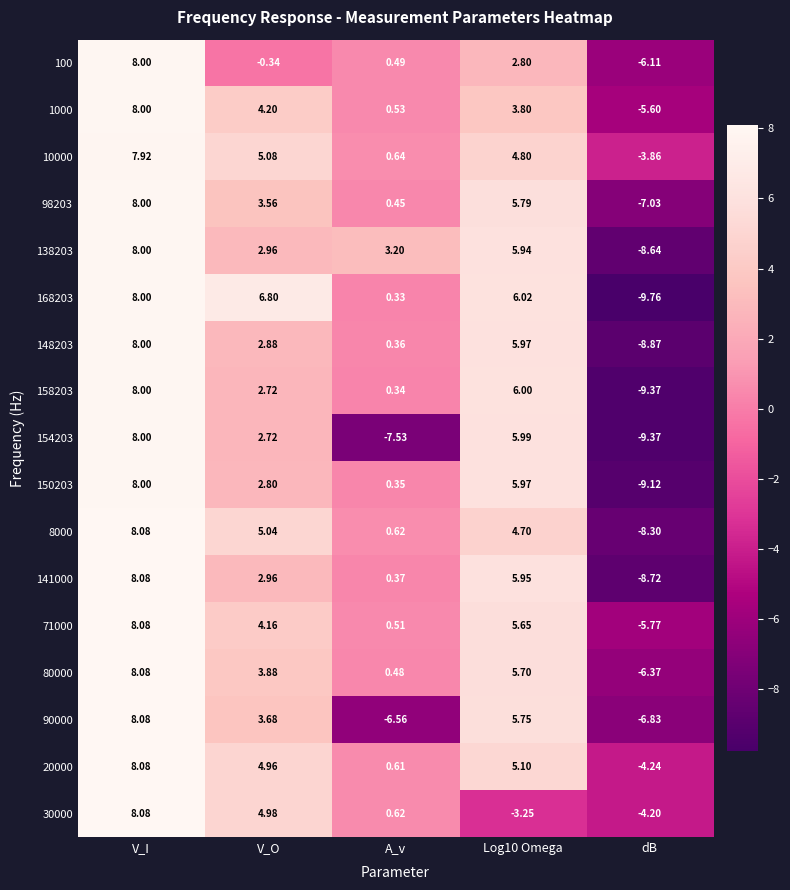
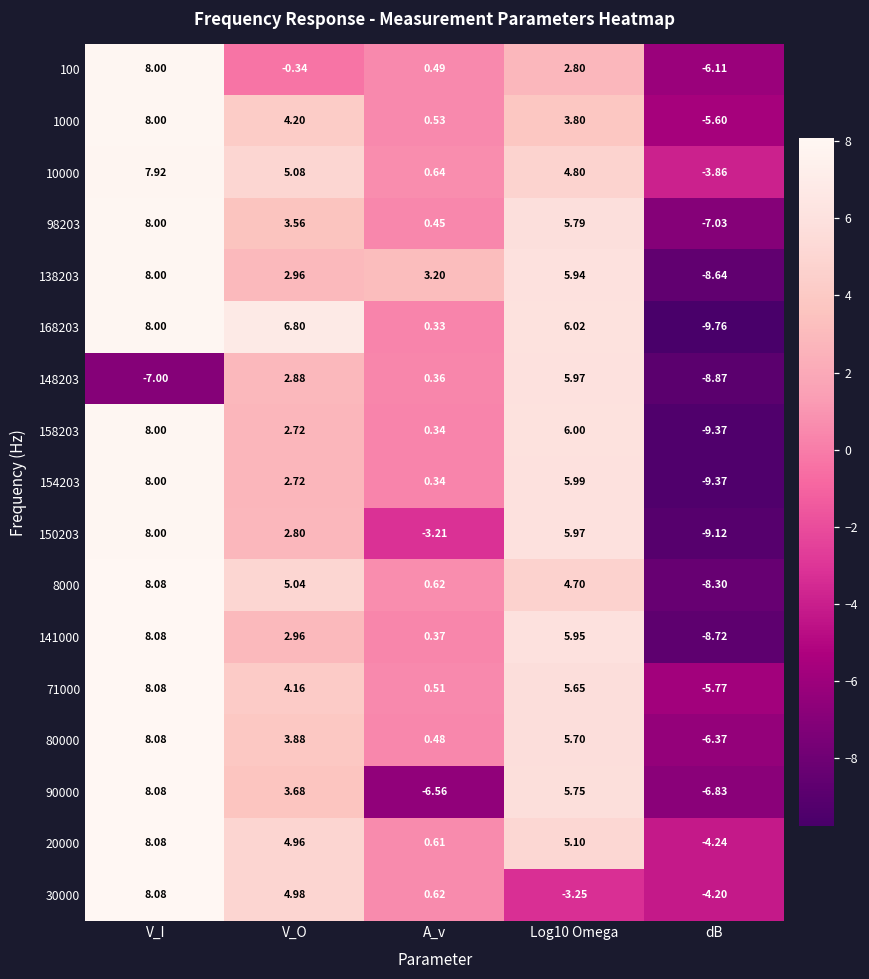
  {
    "100": {
      "V_I": 8.00,
      "V_O": -0.34,
      "A_v": 0.49,
      "Log10 Omega": 2.80,
      "dB": -6.11
    },
    "1000": {
      "V_I": 8.00,
      "V_O": 4.20,
      "A_v": 0.53,
      "Log10 Omega": 3.80,
      "dB": -5.60
    },
    "10000": {
      "V_I": 7.92,
      "V_O": 5.08,
      "A_v": 0.64,
      "Log10 Omega": 4.80,
      "dB": -3.86
    },
    "98203": {
      "V_I": 8.00,
      "V_O": 3.56,
      "A_v": 0.45,
      "Log10 Omega": 5.79,
      "dB": -7.03
    },
    "138203": {
      "V_I": 8.00,
      "V_O": 2.96,
      "A_v": 3.20,
      "Log10 Omega": 5.94,
      "dB": -8.64
    },
    "168203": {
      "V_I": 8.00,
      "V_O": 6.80,
      "A_v": 0.33,
      "Log10 Omega": 6.02,
      "dB": -9.76
    },
    "148203": {
-     "V_I": 8.00,
+     "V_I": -7.00,
      "V_O": 2.88,
      "A_v": 0.36,
      "Log10 Omega": 5.97,
      "dB": -8.87
    },
    "158203": {
      "V_I": 8.00,
      "V_O": 2.72,
      "A_v": 0.34,
      "Log10 Omega": 6.00,
      "dB": -9.37
    },
    "154203": {
      "V_I": 8.00,
      "V_O": 2.72,
-     "A_v": -7.53,
+     "A_v": 0.34,
      "Log10 Omega": 5.99,
      "dB": -9.37
    },
    "150203": {
      "V_I": 8.00,
      "V_O": 2.80,
-     "A_v": 0.35,
+     "A_v": -3.21,
      "Log10 Omega": 5.97,
      "dB": -9.12
    },
    "8000": {
      "V_I": 8.08,
      "V_O": 5.04,
      "A_v": 0.62,
      "Log10 Omega": 4.70,
      "dB": -8.30
    },
    "141000": {
      "V_I": 8.08,
      "V_O": 2.96,
      "A_v": 0.37,
      "Log10 Omega": 5.95,
      "dB": -8.72
    },
    "71000": {
      "V_I": 8.08,
      "V_O": 4.16,
      "A_v": 0.51,
      "Log10 Omega": 5.65,
      "dB": -5.77
    },
    "80000": {
      "V_I": 8.08,
      "V_O": 3.88,
      "A_v": 0.48,
      "Log10 Omega": 5.70,
      "dB": -6.37
    },
    "90000": {
      "V_I": 8.08,
      "V_O": 3.68,
      "A_v": -6.56,
      "Log10 Omega": 5.75,
      "dB": -6.83
    },
    "20000": {
      "V_I": 8.08,
      "V_O": 4.96,
      "A_v": 0.61,
      "Log10 Omega": 5.10,
      "dB": -4.24
    },
    "30000": {
      "V_I": 8.08,
      "V_O": 4.98,
      "A_v": 0.62,
      "Log10 Omega": -3.25,
      "dB": -4.20
    }
  }
